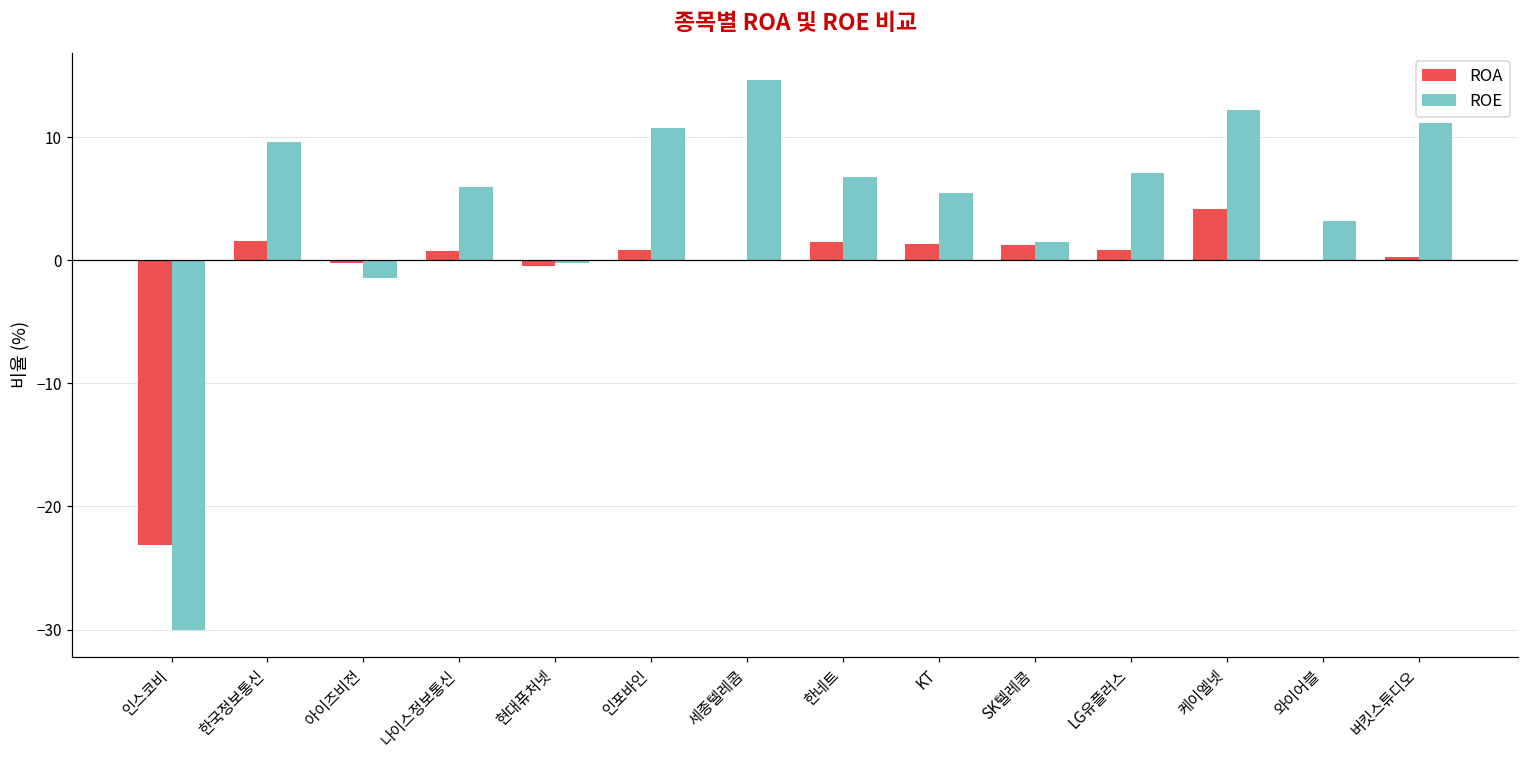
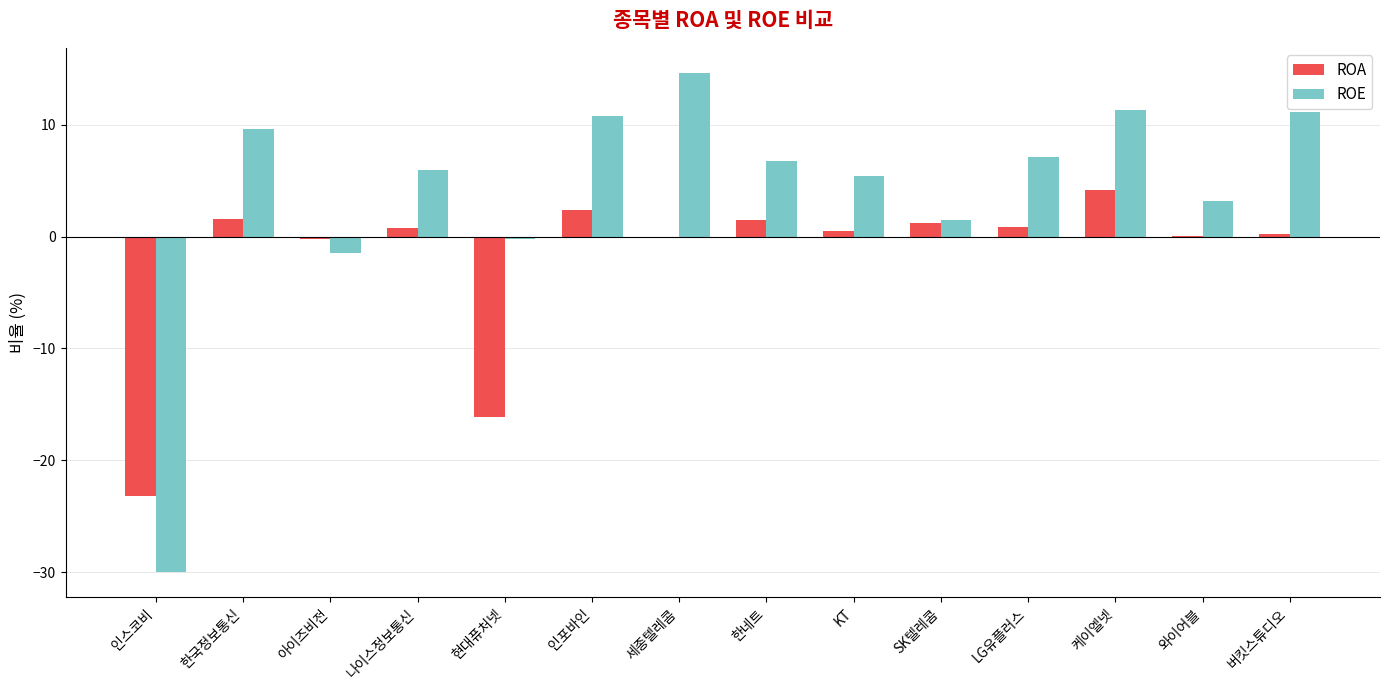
  {
    "ROA": {
      "인스코비": -23.2,
      "한국정보통신": 1.6,
      "나이스정보통신": 0.8,
-     "현대퓨처넷": -0.5,
-     "인포바인": 0.8,
+     "현대퓨처넷": -16.1,
+     "인포바인": 2.4,
      "한네트": 1.4,
-     "KT": 1.3,
+     "KT": 0.5,
      "SK텔레콤": 1.2,
      "LG유플러스": 0.8,
      "케이엘넷": 4.2
    },
    "ROE": {
      "인스코비": -30.0,
      "한국정보통신": 9.6,
      "아이즈비전": -1.5,
      "나이스정보통신": 5.9,
      "현대퓨처넷": -0.2,
      "인포바인": 10.8,
      "세종텔레콤": 14.6,
      "한네트": 6.8,
      "KT": 5.4,
      "SK텔레콤": 1.4,
      "LG유플러스": 7.1,
-     "케이엘넷": 12.2,
+     "케이엘넷": 11.3,
      "와이어블": 3.2,
      "버킷스튜디오": 11.1
    }
  }
